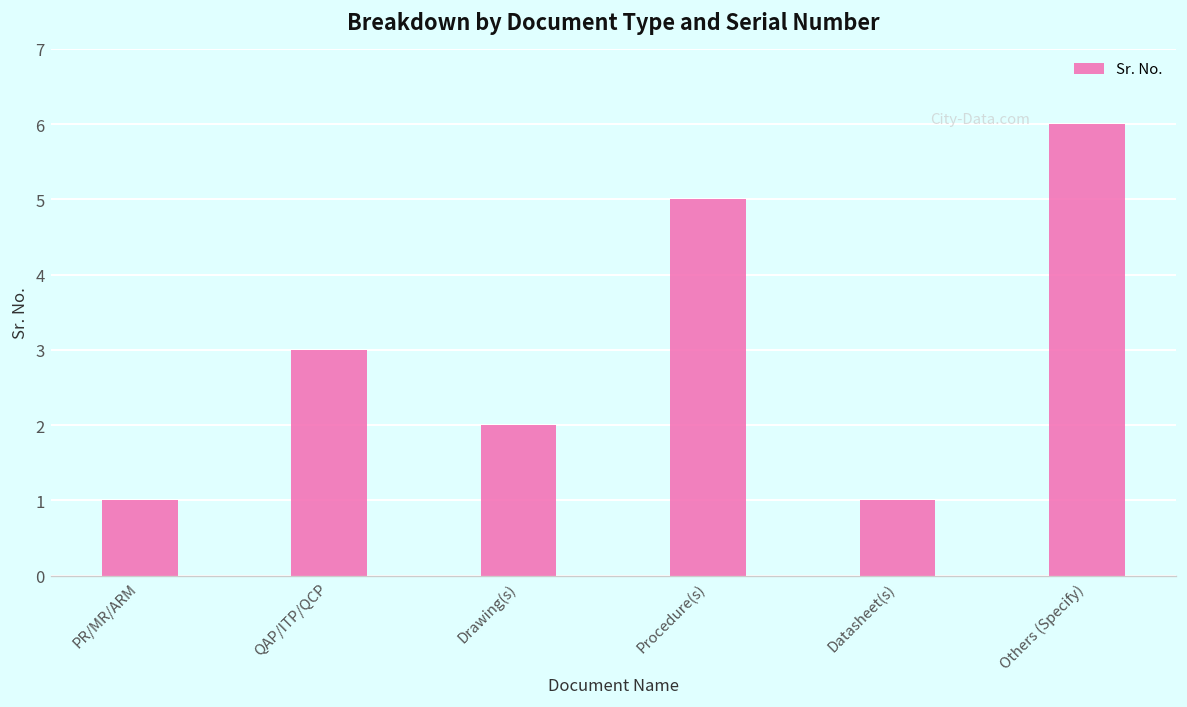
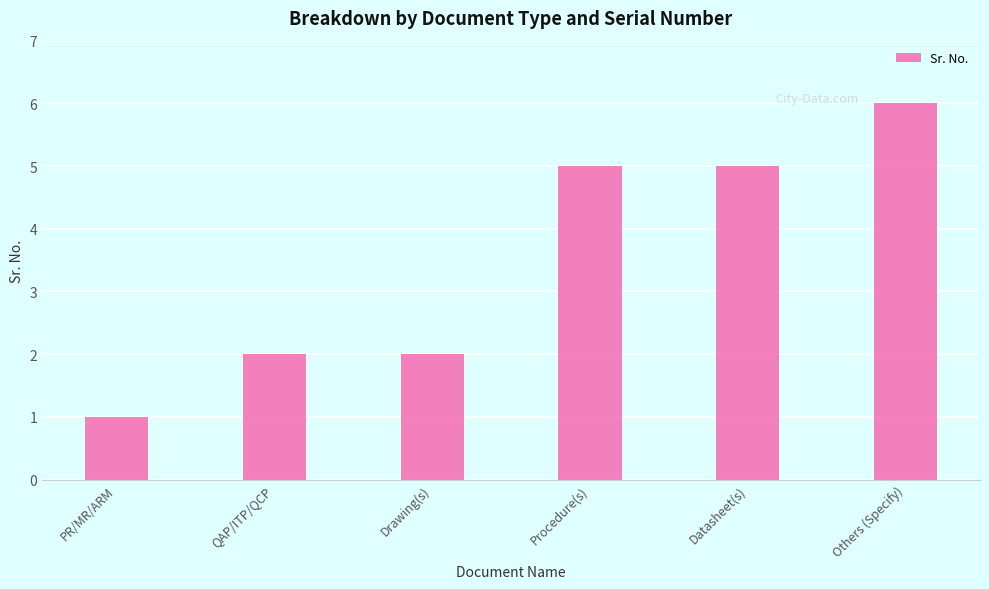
  {
    "PR/MR/ARM": 1,
-   "QAP/ITP/QCP": 3,
+   "QAP/ITP/QCP": 2,
    "Drawing(s)": 2,
    "Procedure(s)": 5,
-   "Datasheet(s)": 1,
+   "Datasheet(s)": 5,
    "Others (Specify)": 6
  }
